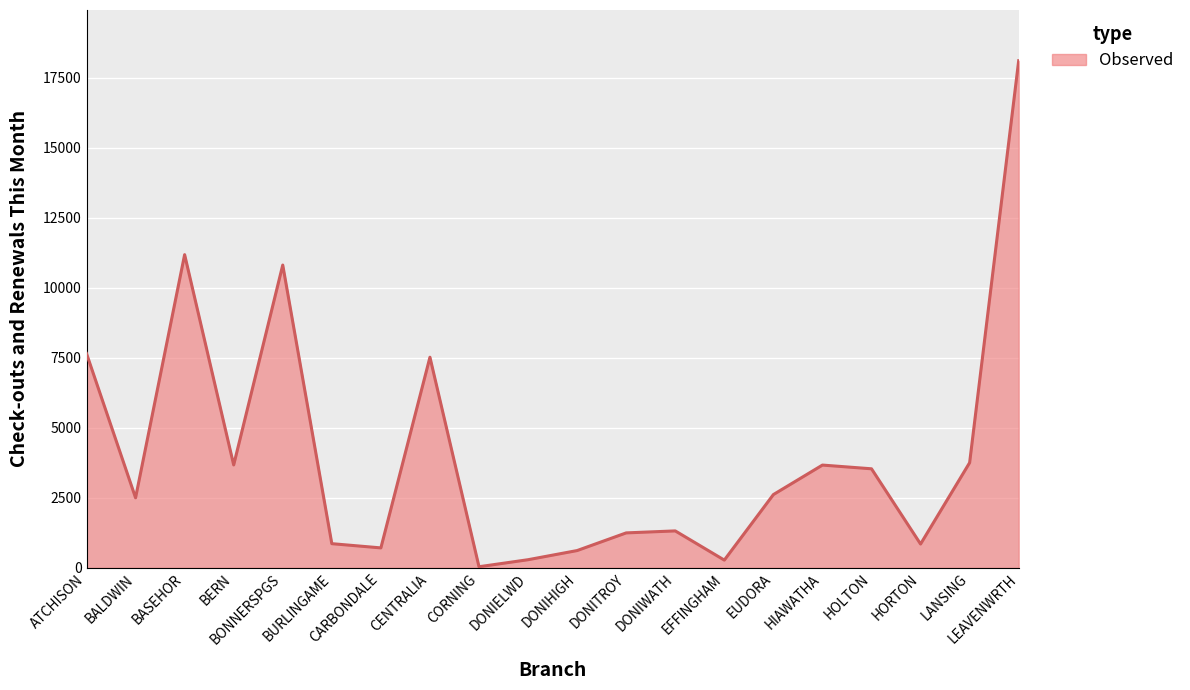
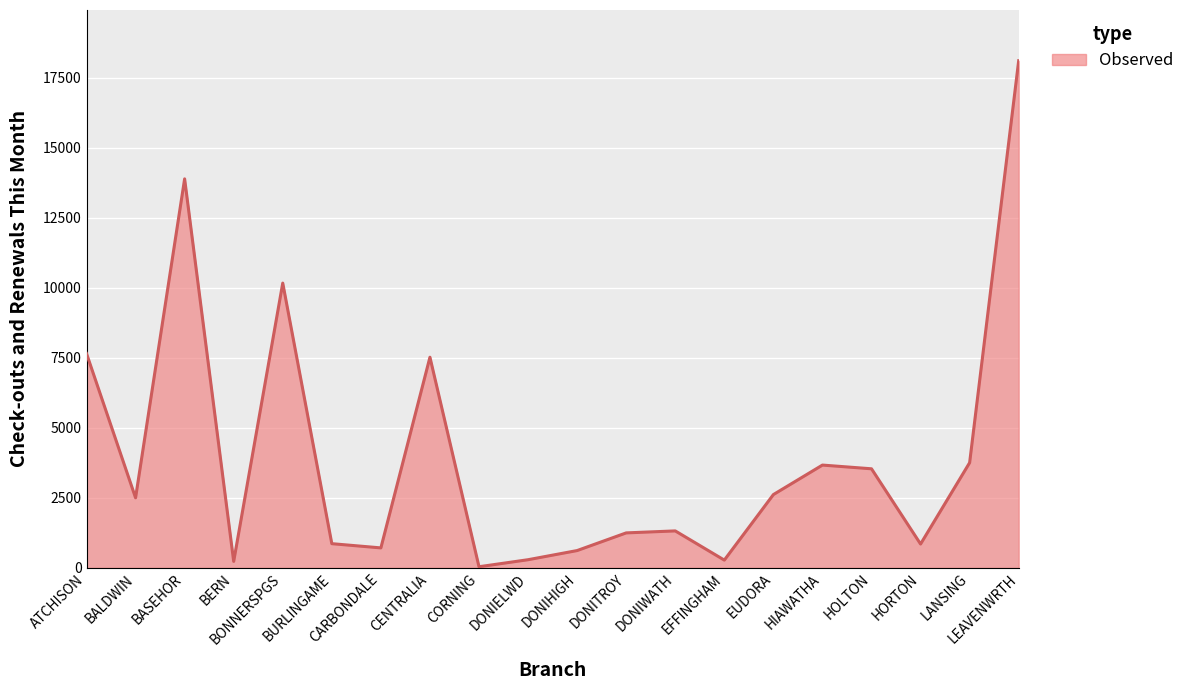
  {
    "ATCHISON": 7700,
    "BALDWIN": 2500,
-   "BASEHOR": 11200,
-   "BERN": 3700,
-   "BONNERSPGS": 10800,
+   "BASEHOR": 13900,
+   "BERN": 200,
+   "BONNERSPGS": 10200,
    "BURLINGAME": 900,
    "CARBONDALE": 700,
    "CENTRALIA": 7500,
    "CORNING": 0,
    "DONIELWD": 300,
    "DONIHIGH": 600,
    "DONITROY": 1200,
    "DONIWATH": 1300,
    "EFFINGHAM": 300,
    "EUDORA": 2600,
    "HIAWATHA": 3700,
    "HOLTON": 3500,
    "HORTON": 900,
    "LANSING": 3800,
    "LEAVENWRTH": 18100
  }
